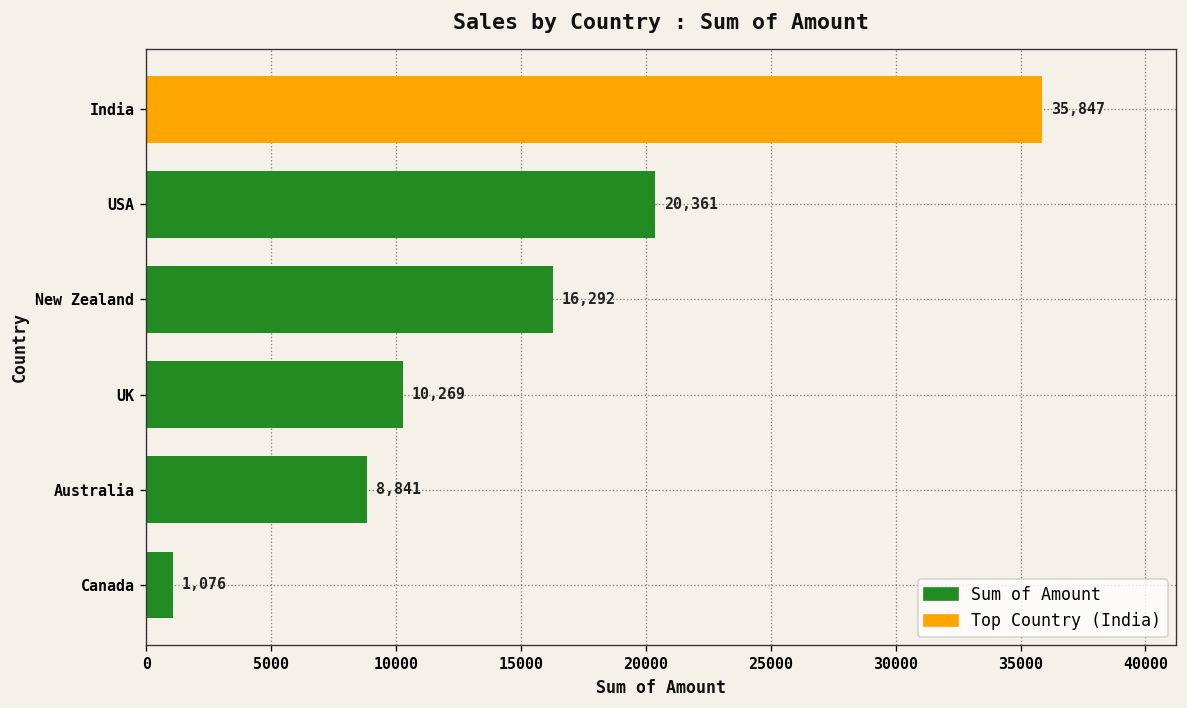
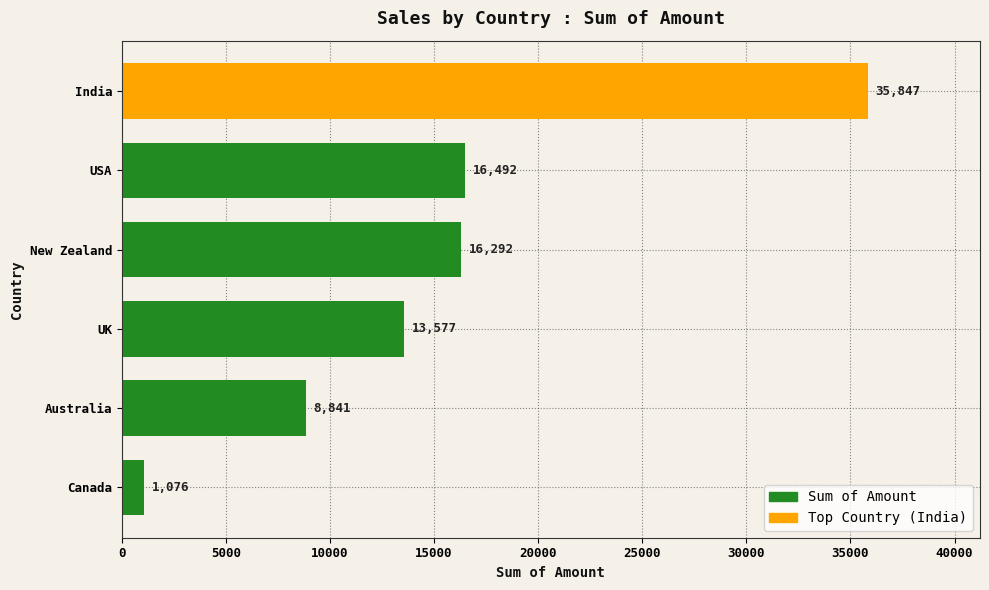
  {
    "India": "35,847",
-   "USA": "20,361",
+   "USA": "16,492",
    "New Zealand": "16,292",
-   "UK": "10,269",
+   "UK": "13,577",
    "Australia": "8,841",
    "Canada": "1,076"
  }
